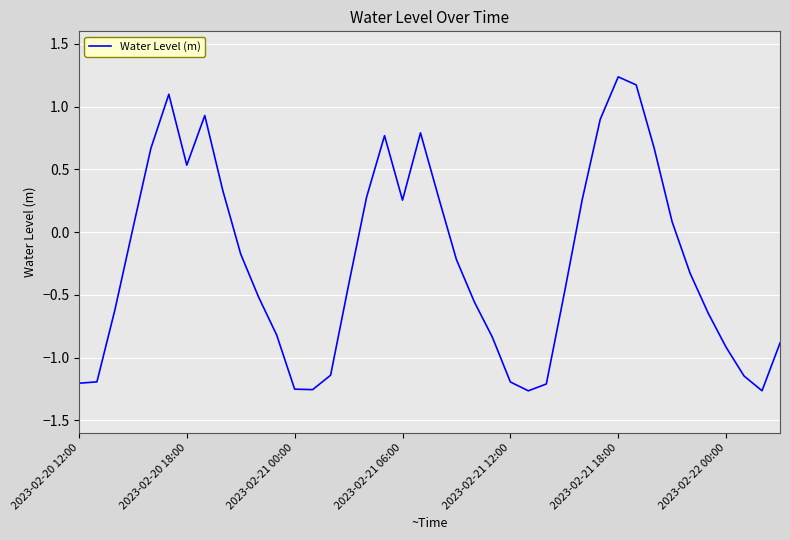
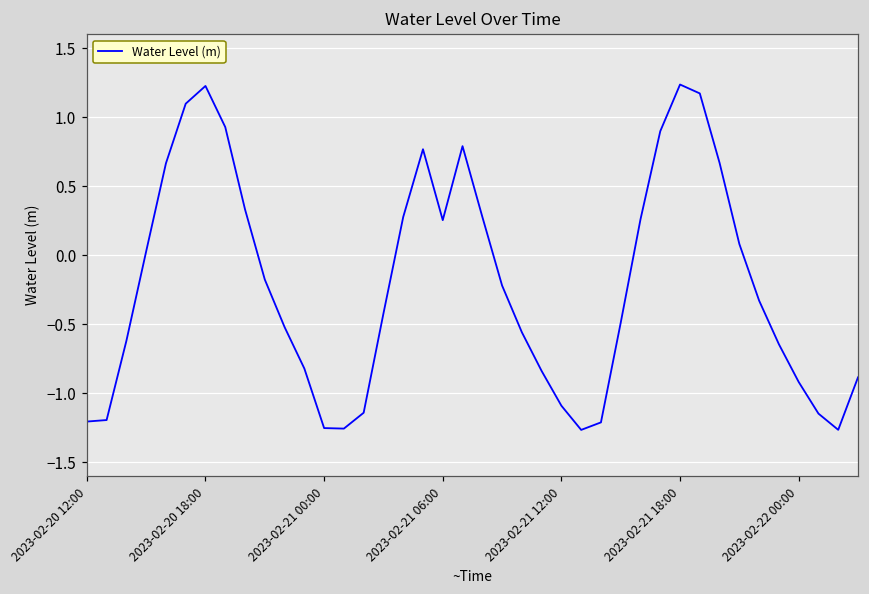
  {
    "2023-02-20 12:00": -1.21,
-   "2023-02-20 18:00": 0.53,
+   "2023-02-20 18:00": 1.23,
    "2023-02-21 00:00": -1.25,
    "2023-02-21 06:00": 0.25,
-   "2023-02-21 12:00": -1.20,
+   "2023-02-21 12:00": -1.09,
    "2023-02-21 18:00": 1.24,
    "2023-02-22 00:00": -0.92
  }
